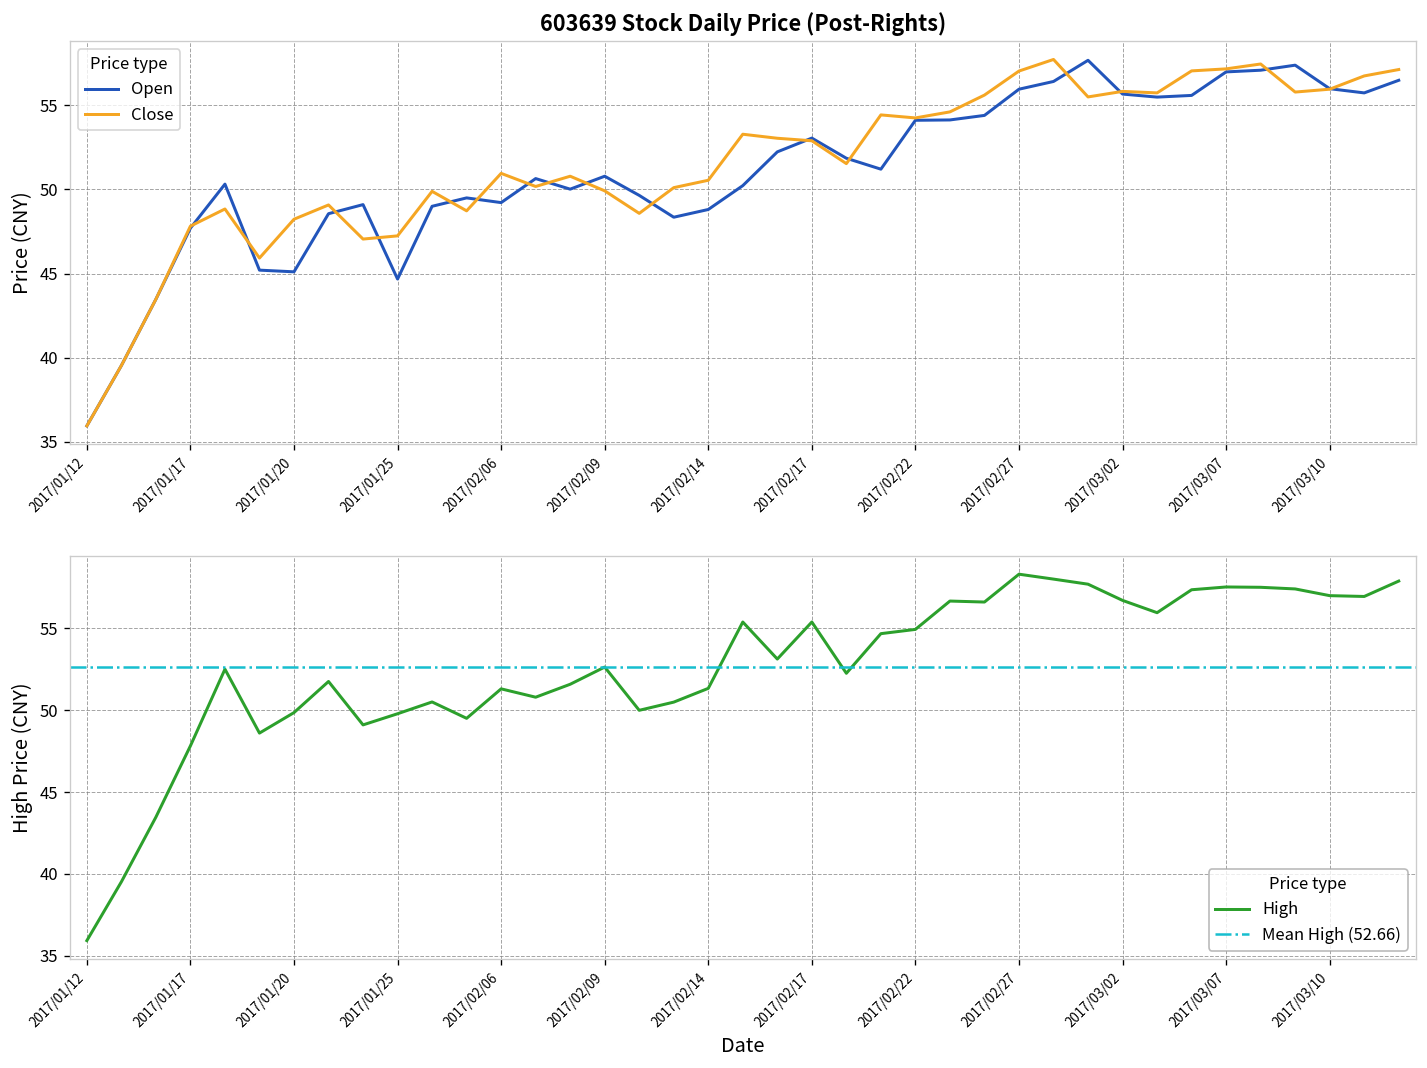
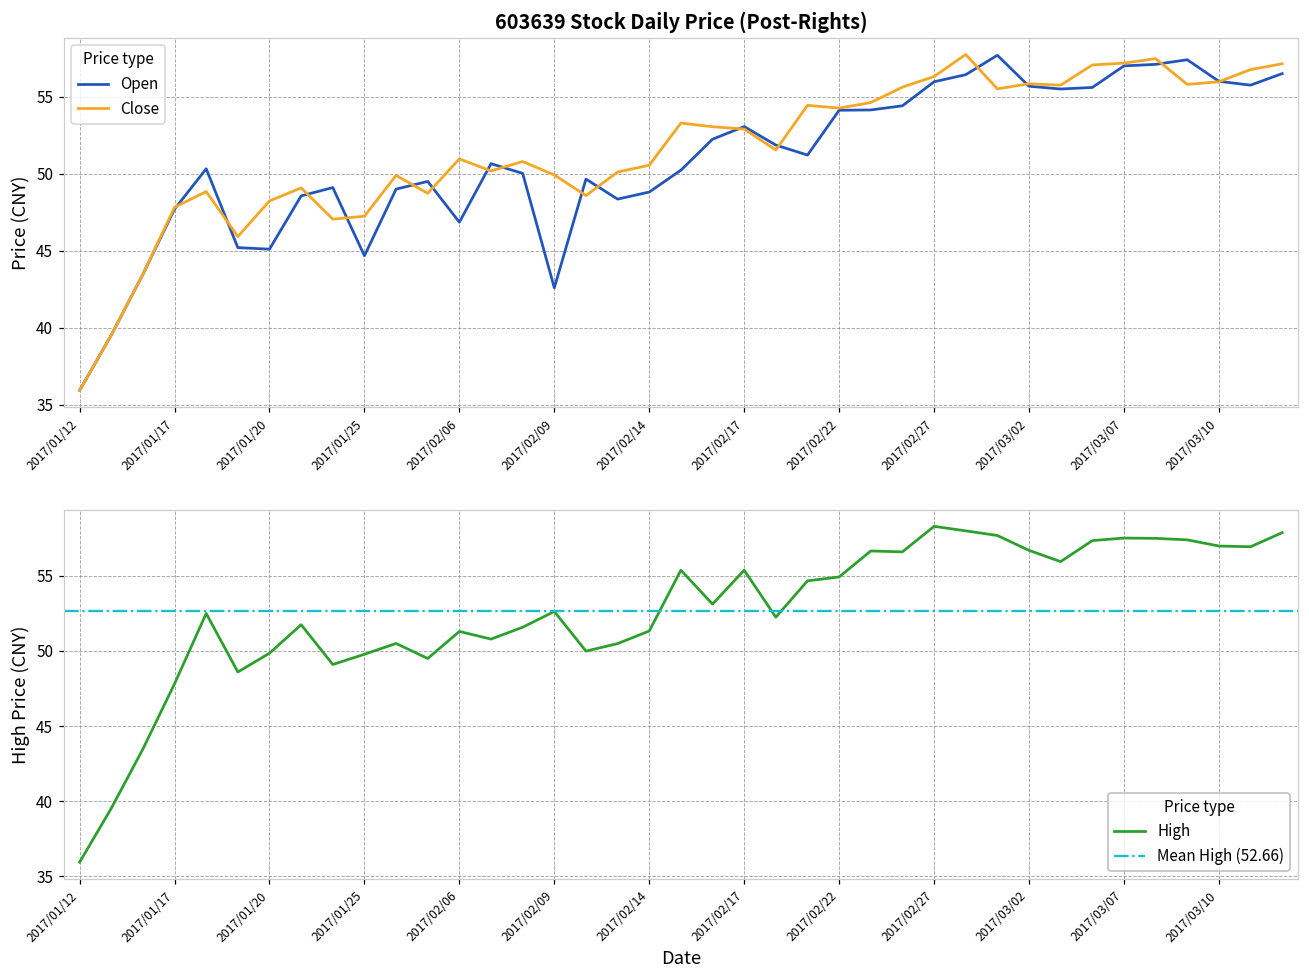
  {
    "603639 Stock Daily Price (Post-Rights)": {
      "Open": {
        "2017/01/20": 45.1,
        "2017/01/25": 44.7,
-       "2017/02/06": 49.2,
-       "2017/02/09": 50.8,
+       "2017/02/06": 46.9,
+       "2017/02/09": 42.6,
        "2017/02/14": 48.8,
        "2017/02/27": 56.0
      },
      "Close": {
        "2017/01/20": 48.2,
        "2017/01/25": 47.2,
        "2017/02/06": 51.0,
        "2017/02/09": 49.9,
        "2017/02/14": 50.6,
-       "2017/02/27": 57.1
+       "2017/02/27": 56.3
      }
    }
  }
